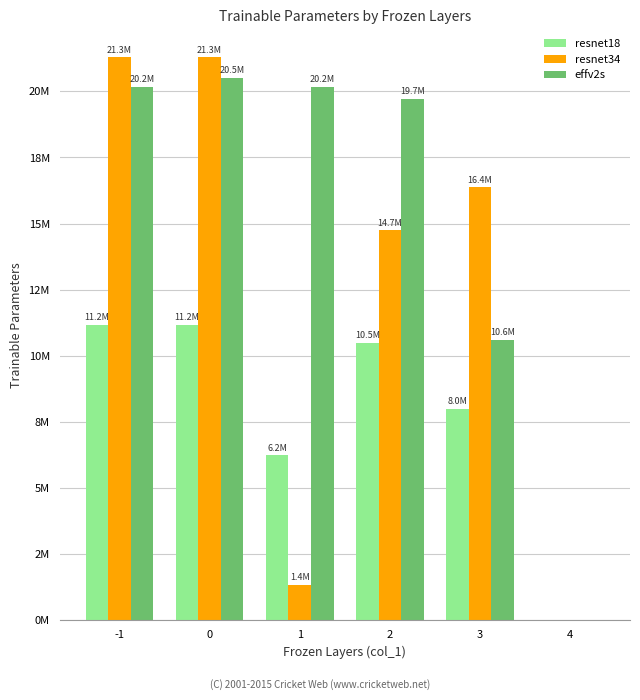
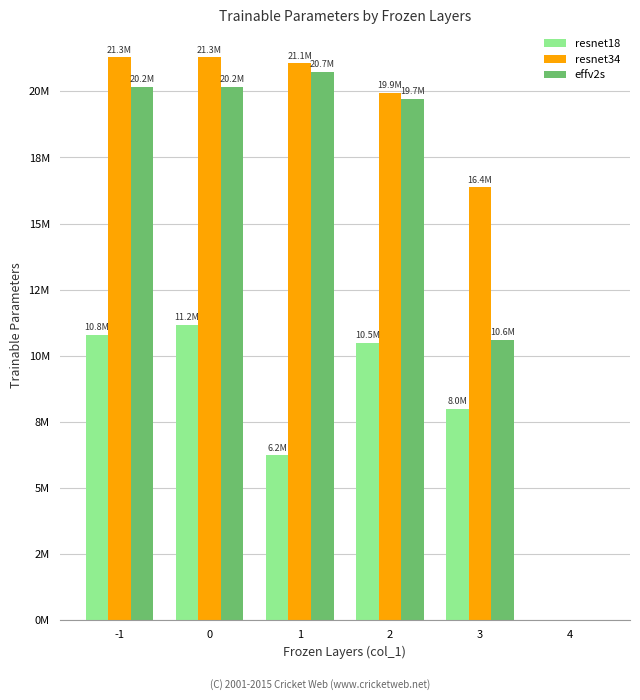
  {
    "resnet18": {
-     "-1": "11.2M",
+     "-1": "10.8M",
      "0": "11.2M",
      "1": "6.2M",
      "2": "10.5M",
      "3": "8.0M"
    },
    "resnet34": {
      "-1": "21.3M",
      "0": "21.3M",
-     "1": "1.4M",
-     "2": "14.7M",
+     "1": "21.1M",
+     "2": "19.9M",
      "3": "16.4M"
    },
    "effv2s": {
      "-1": "20.2M",
-     "0": "20.5M",
-     "1": "20.2M",
+     "0": "20.2M",
+     "1": "20.7M",
      "2": "19.7M",
      "3": "10.6M"
    }
  }
